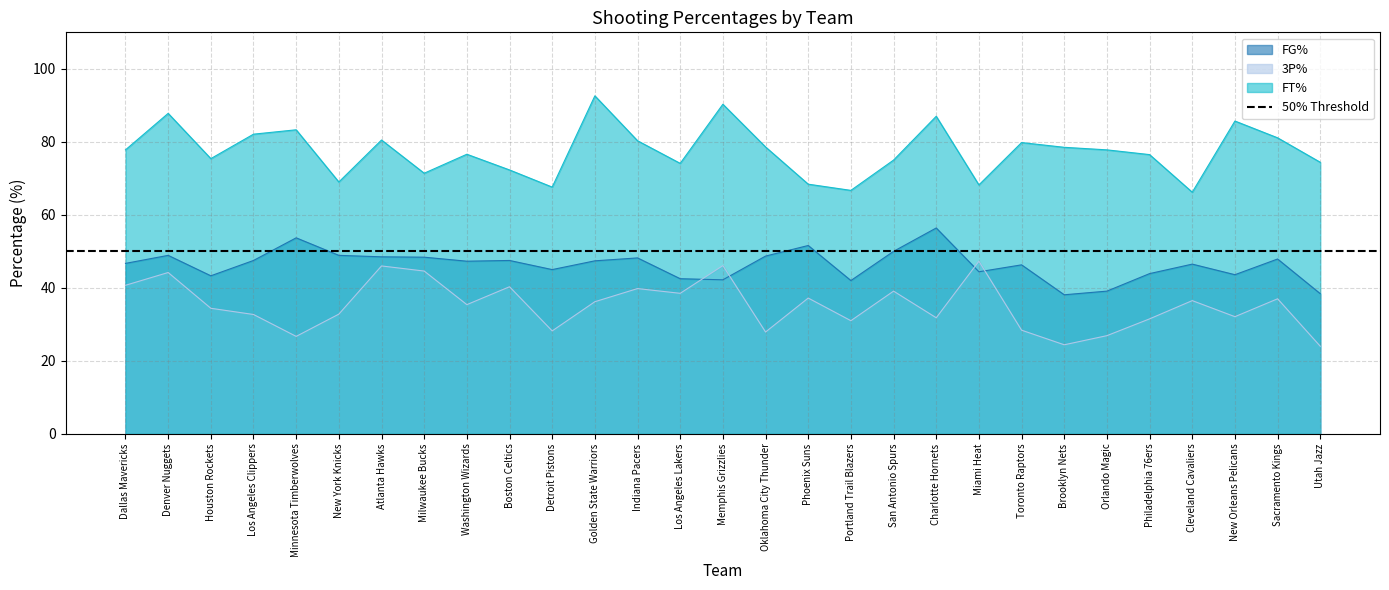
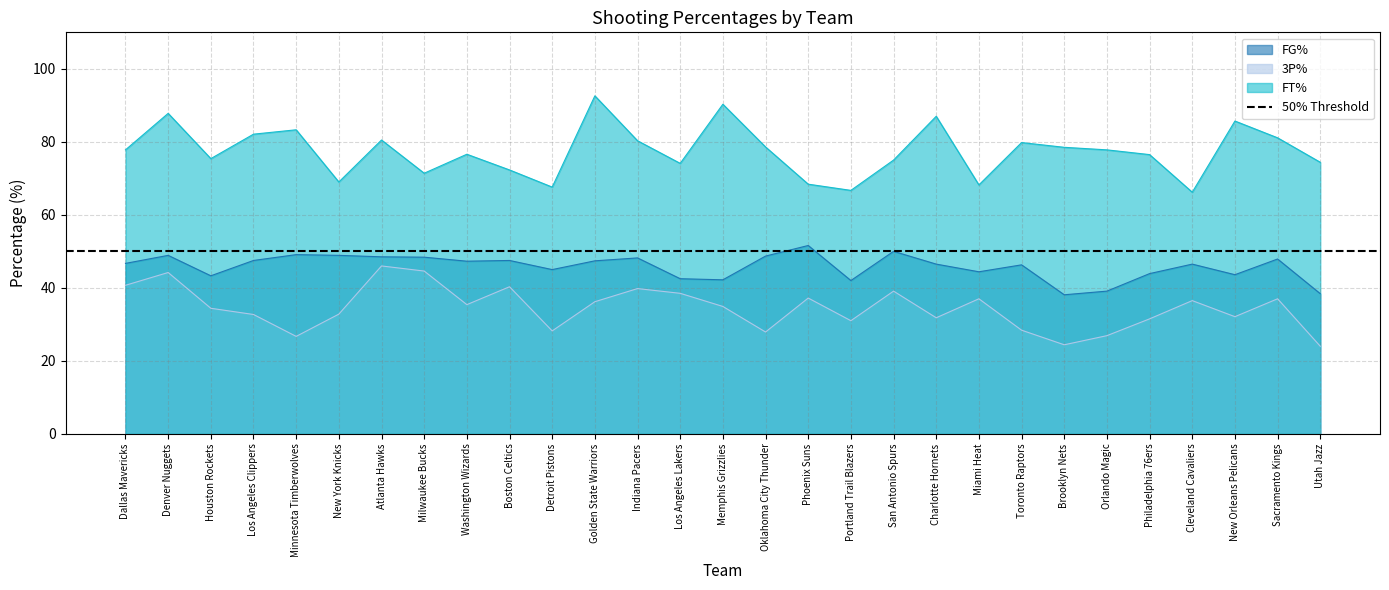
  {
    "FG%": {
      "Dallas Mavericks": 47,
      "Denver Nuggets": 49,
      "Houston Rockets": 43,
      "Los Angeles Clippers": 48,
-     "Minnesota Timberwolves": 54,
+     "Minnesota Timberwolves": 49,
      "New York Knicks": 49,
      "Atlanta Hawks": 49,
      "Milwaukee Bucks": 48,
      "Washington Wizards": 47,
      "Boston Celtics": 48,
      "Detroit Pistons": 45,
      "Golden State Warriors": 47,
      "Indiana Pacers": 48,
      "Los Angeles Lakers": 43,
      "Memphis Grizzlies": 42,
      "Oklahoma City Thunder": 49,
      "Phoenix Suns": 52,
      "Portland Trail Blazers": 42,
      "San Antonio Spurs": 50,
-     "Charlotte Hornets": 56,
+     "Charlotte Hornets": 47,
      "Miami Heat": 44,
      "Toronto Raptors": 46,
      "Brooklyn Nets": 38,
      "Orlando Magic": 39,
      "Philadelphia 76ers": 44,
      "Cleveland Cavaliers": 47,
      "New Orleans Pelicans": 44,
      "Sacramento Kings": 48,
      "Utah Jazz": 38
    },
    "3P%": {
      "Dallas Mavericks": 41,
      "Denver Nuggets": 44,
      "Houston Rockets": 34,
      "Los Angeles Clippers": 33,
      "Minnesota Timberwolves": 27,
      "New York Knicks": 33,
      "Atlanta Hawks": 46,
      "Milwaukee Bucks": 45,
      "Washington Wizards": 35,
      "Boston Celtics": 40,
      "Detroit Pistons": 28,
      "Golden State Warriors": 36,
      "Indiana Pacers": 40,
      "Los Angeles Lakers": 39,
-     "Memphis Grizzlies": 46,
+     "Memphis Grizzlies": 35,
      "Oklahoma City Thunder": 28,
      "Phoenix Suns": 37,
      "Portland Trail Blazers": 31,
      "San Antonio Spurs": 39,
      "Charlotte Hornets": 32,
-     "Miami Heat": 47,
+     "Miami Heat": 37,
      "Toronto Raptors": 28,
      "Brooklyn Nets": 24,
      "Orlando Magic": 27,
      "Philadelphia 76ers": 32,
      "Cleveland Cavaliers": 37,
      "New Orleans Pelicans": 32,
      "Sacramento Kings": 37,
      "Utah Jazz": 24
    },
    "FT%": {
      "Dallas Mavericks": 78,
      "Denver Nuggets": 88,
      "Houston Rockets": 75,
      "Los Angeles Clippers": 82,
      "Minnesota Timberwolves": 83,
      "New York Knicks": 69,
      "Atlanta Hawks": 81,
      "Milwaukee Bucks": 71,
      "Washington Wizards": 77,
      "Boston Celtics": 72,
      "Detroit Pistons": 68,
      "Golden State Warriors": 93,
      "Indiana Pacers": 80,
      "Los Angeles Lakers": 74,
      "Memphis Grizzlies": 90,
      "Oklahoma City Thunder": 79,
      "Phoenix Suns": 68,
      "Portland Trail Blazers": 67,
      "San Antonio Spurs": 75,
      "Charlotte Hornets": 87,
      "Miami Heat": 68,
      "Toronto Raptors": 80,
      "Brooklyn Nets": 79,
      "Orlando Magic": 78,
      "Philadelphia 76ers": 77,
      "Cleveland Cavaliers": 66,
      "New Orleans Pelicans": 86,
      "Sacramento Kings": 81,
      "Utah Jazz": 74
    }
  }
